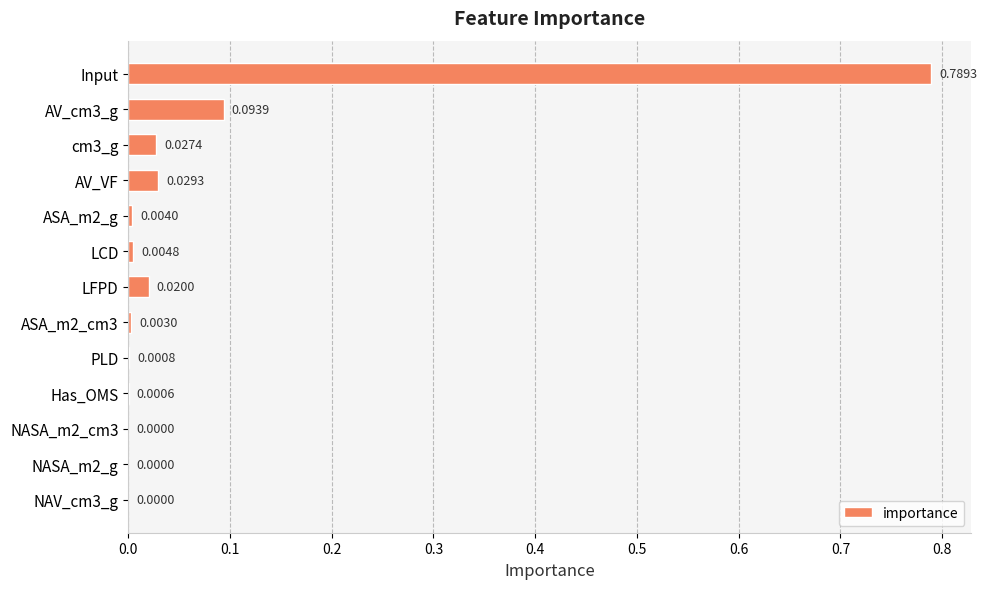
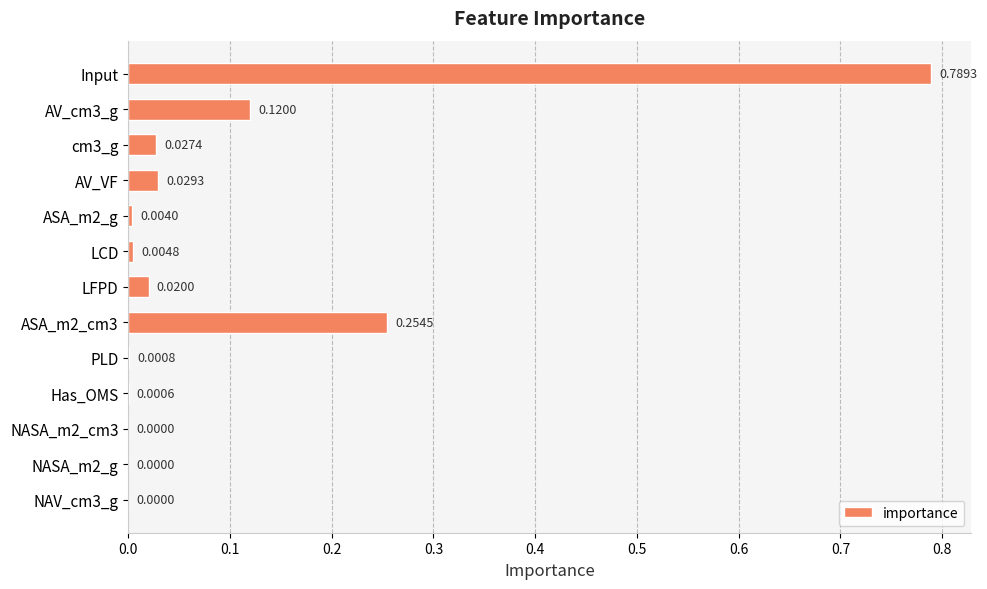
  {
    "Input": 0.7893,
-   "AV_cm3_g": 0.0939,
+   "AV_cm3_g": 0.1200,
    "cm3_g": 0.0274,
    "AV_VF": 0.0293,
    "ASA_m2_g": 0.0040,
    "LCD": 0.0048,
    "LFPD": 0.0200,
-   "ASA_m2_cm3": 0.0030,
+   "ASA_m2_cm3": 0.2545,
    "PLD": 0.0008,
    "Has_OMS": 0.0006,
    "NASA_m2_cm3": 0.0000,
    "NASA_m2_g": 0.0000,
    "NAV_cm3_g": 0.0000
  }
